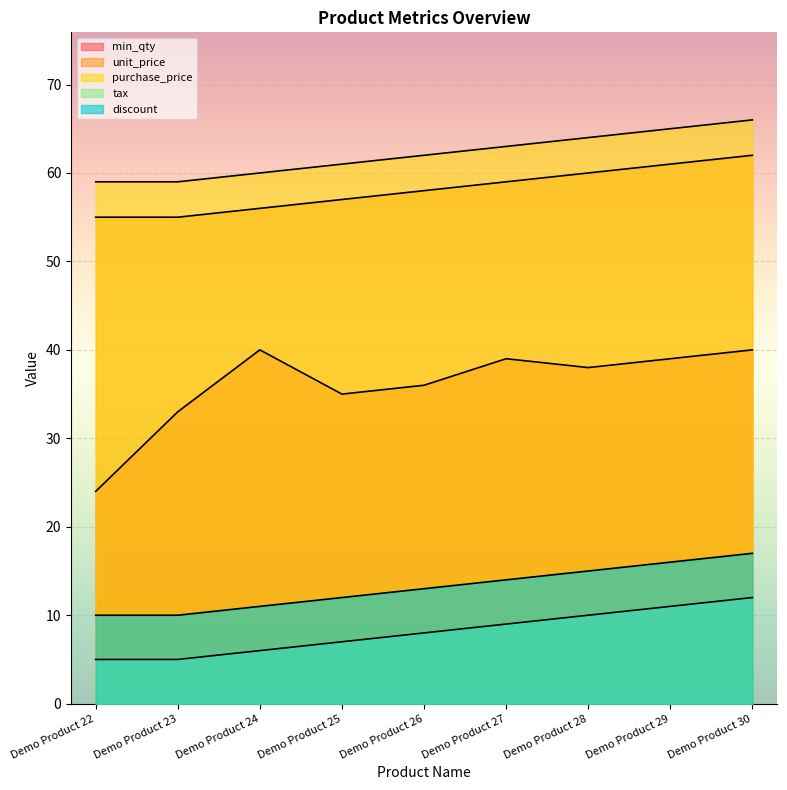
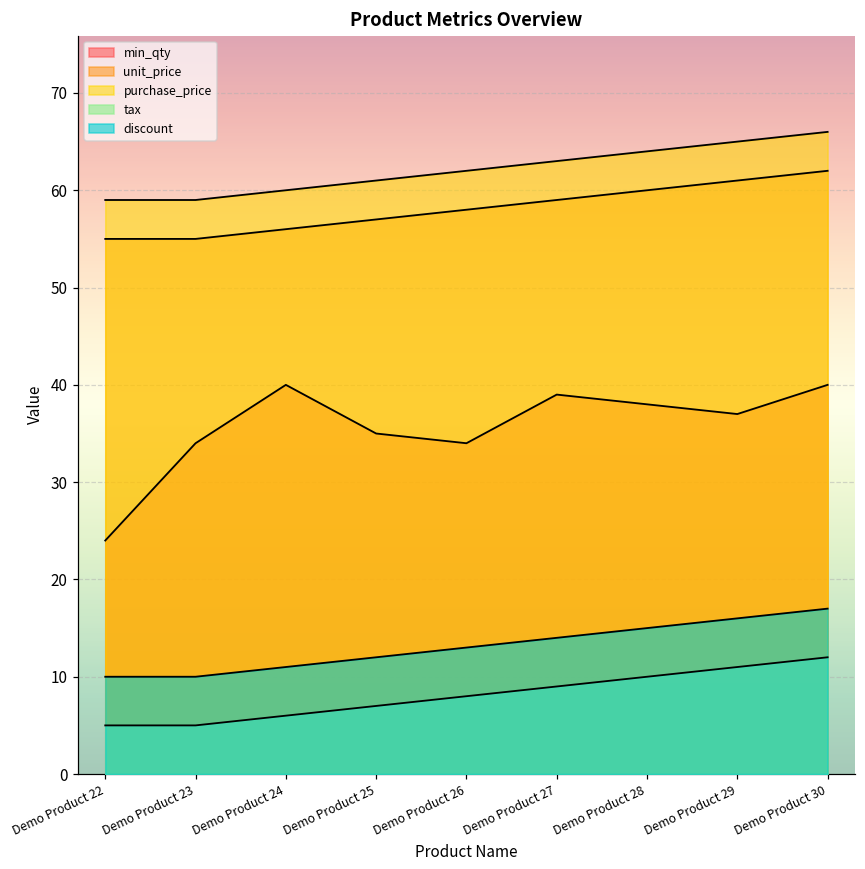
  {
    "min_qty": {
      "Demo Product 22": 24,
-     "Demo Product 23": 33,
+     "Demo Product 23": 34,
      "Demo Product 24": 40,
      "Demo Product 25": 35,
-     "Demo Product 26": 36,
+     "Demo Product 26": 34,
      "Demo Product 27": 39,
      "Demo Product 28": 38,
-     "Demo Product 29": 39,
+     "Demo Product 29": 37,
      "Demo Product 30": 40
    },
    "tax": {
      "Demo Product 22": 5,
      "Demo Product 23": 5,
      "Demo Product 24": 6,
      "Demo Product 25": 7,
      "Demo Product 26": 8,
      "Demo Product 27": 9,
      "Demo Product 28": 10,
      "Demo Product 29": 11,
      "Demo Product 30": 12
    },
    "discount": {
      "Demo Product 22": 10,
      "Demo Product 23": 10,
      "Demo Product 24": 11,
      "Demo Product 25": 12,
      "Demo Product 26": 13,
      "Demo Product 27": 14,
      "Demo Product 28": 15,
      "Demo Product 29": 16,
      "Demo Product 30": 17
    }
  }
